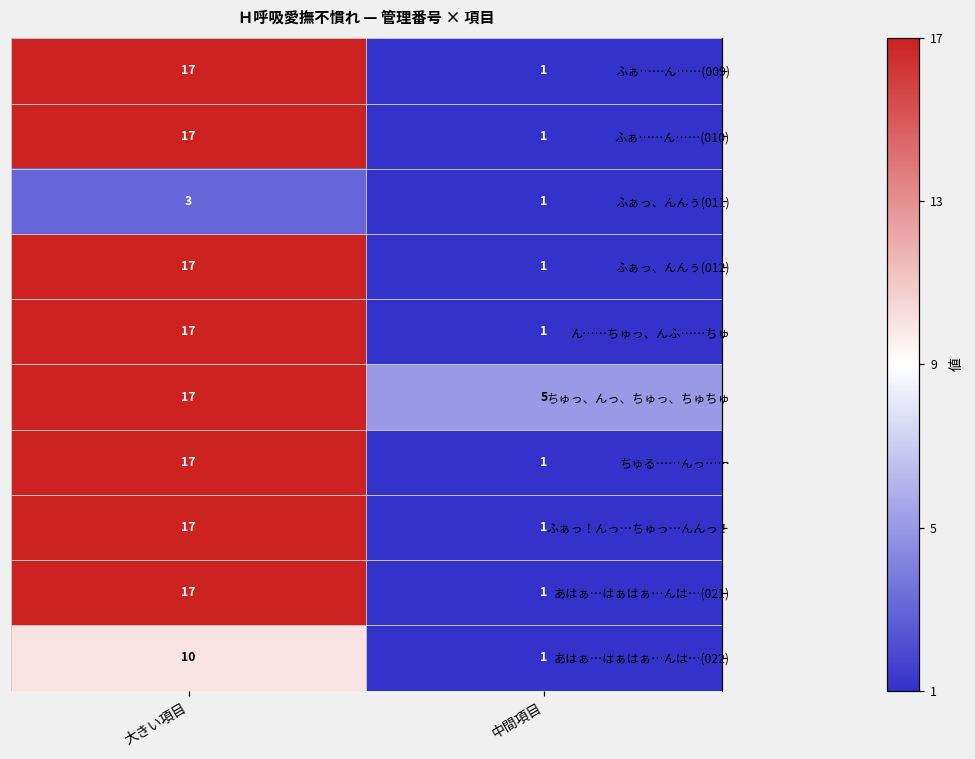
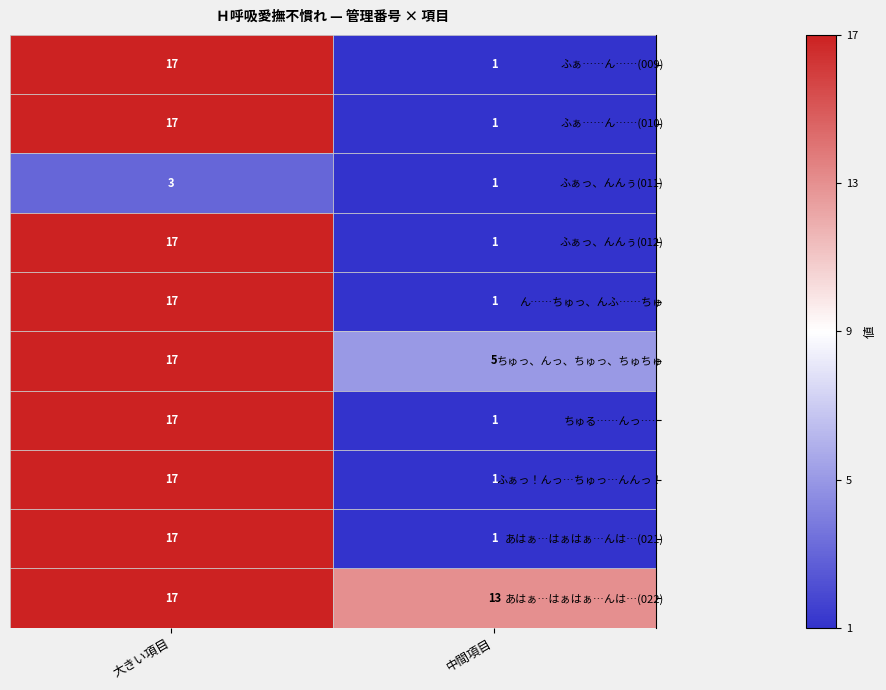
  {
    "ふぁ……ん……(009)": {
      "大きい項目": 17,
      "中間項目": 1
    },
    "ふぁ……ん……(010)": {
      "大きい項目": 17,
      "中間項目": 1
    },
    "ふぁっ、んんぅ(011)": {
      "大きい項目": 3,
      "中間項目": 1
    },
    "ふぁっ、んんぅ(012)": {
      "大きい項目": 17,
      "中間項目": 1
    },
    "ん……ちゅっ、んふ……ちゅ": {
      "大きい項目": 17,
      "中間項目": 1
    },
    "ちゅっ、んっ、ちゅっ、ちゅちゅ": {
      "大きい項目": 17,
      "中間項目": 5
    },
    "ちゅる……んっ……": {
      "大きい項目": 17,
      "中間項目": 1
    },
    "ふぁっ！んっ…ちゅっ…んんっ！": {
      "大きい項目": 17,
      "中間項目": 1
    },
    "あはぁ…はぁはぁ…んは…(021)": {
      "大きい項目": 17,
      "中間項目": 1
    },
    "あはぁ…はぁはぁ…んは…(022)": {
-     "大きい項目": 10,
-     "中間項目": 1
+     "大きい項目": 17,
+     "中間項目": 13
    }
  }
